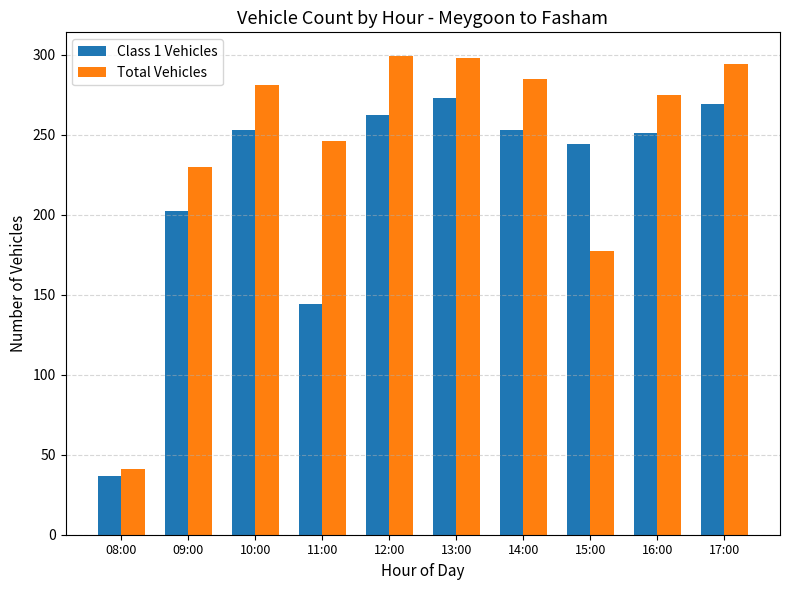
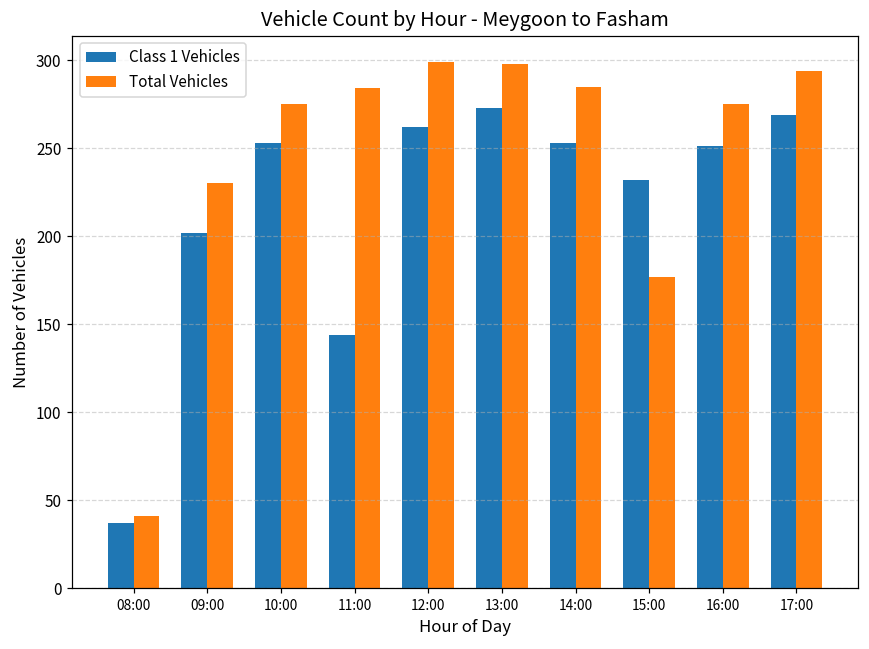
  {
    "Class 1 Vehicles": {
      "08:00": 37,
      "09:00": 202,
      "10:00": 253,
      "11:00": 144,
      "12:00": 262,
      "13:00": 273,
      "14:00": 253,
-     "15:00": 244,
+     "15:00": 232,
      "16:00": 251,
      "17:00": 269
    },
    "Total Vehicles": {
      "08:00": 41,
      "09:00": 230,
-     "10:00": 281,
-     "11:00": 246,
+     "10:00": 275,
+     "11:00": 284,
      "12:00": 299,
      "13:00": 298,
      "14:00": 285,
      "15:00": 177,
      "16:00": 275,
      "17:00": 294
    }
  }
